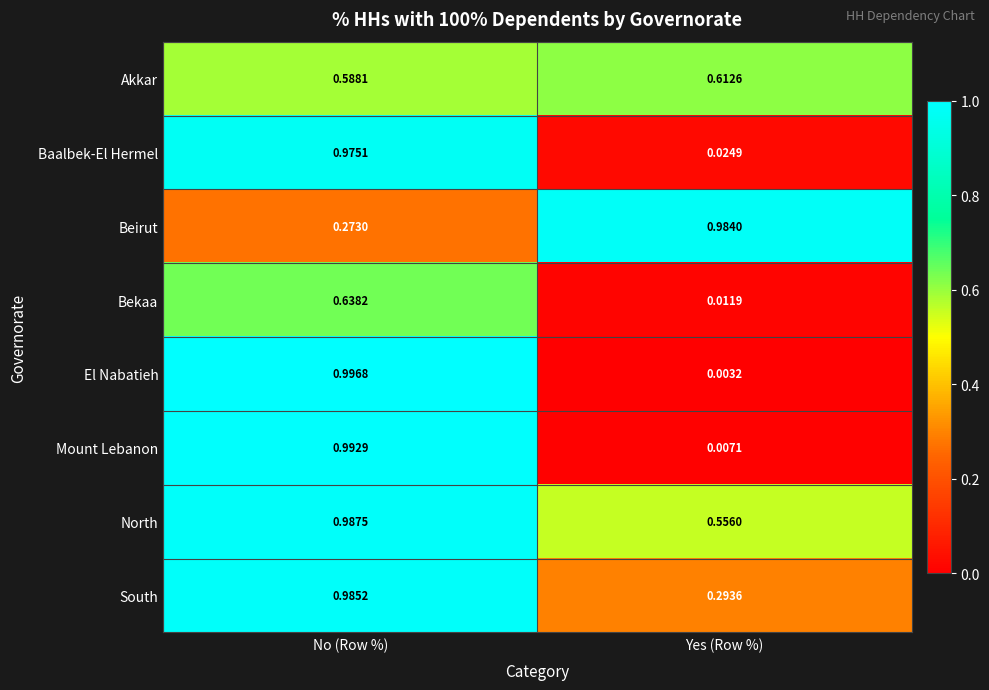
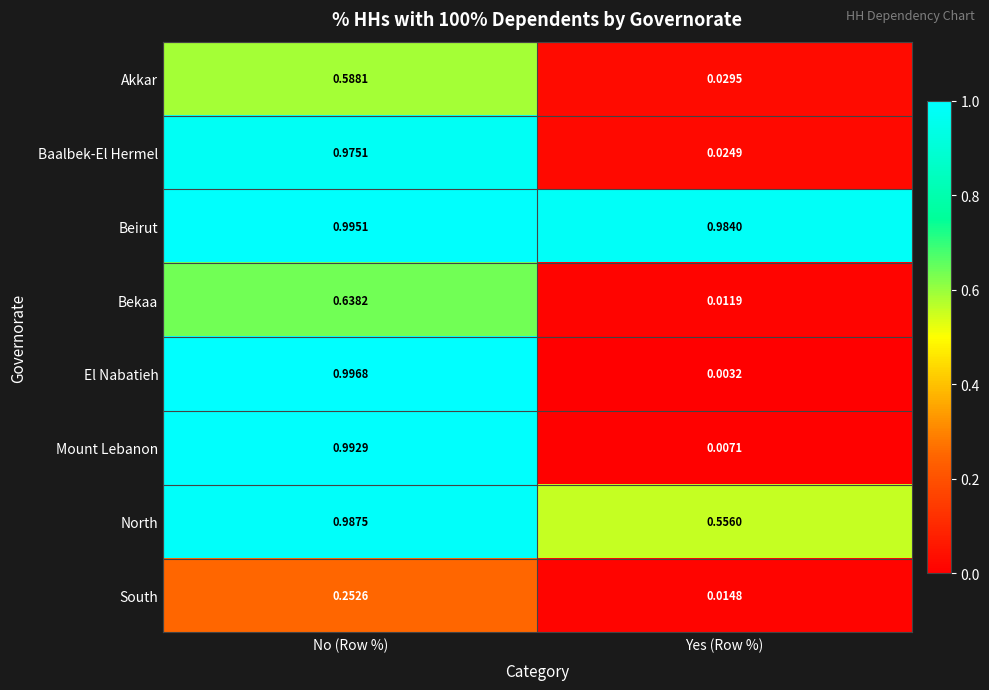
  {
    "Akkar": {
      "No (Row %)": 0.5881,
-     "Yes (Row %)": 0.6126
+     "Yes (Row %)": 0.0295
    },
    "Baalbek-El Hermel": {
      "No (Row %)": 0.9751,
      "Yes (Row %)": 0.0249
    },
    "Beirut": {
-     "No (Row %)": 0.2730,
+     "No (Row %)": 0.9951,
      "Yes (Row %)": 0.9840
    },
    "Bekaa": {
      "No (Row %)": 0.6382,
      "Yes (Row %)": 0.0119
    },
    "El Nabatieh": {
      "No (Row %)": 0.9968,
      "Yes (Row %)": 0.0032
    },
    "Mount Lebanon": {
      "No (Row %)": 0.9929,
      "Yes (Row %)": 0.0071
    },
    "North": {
      "No (Row %)": 0.9875,
      "Yes (Row %)": 0.5560
    },
    "South": {
-     "No (Row %)": 0.9852,
-     "Yes (Row %)": 0.2936
+     "No (Row %)": 0.2526,
+     "Yes (Row %)": 0.0148
    }
  }
